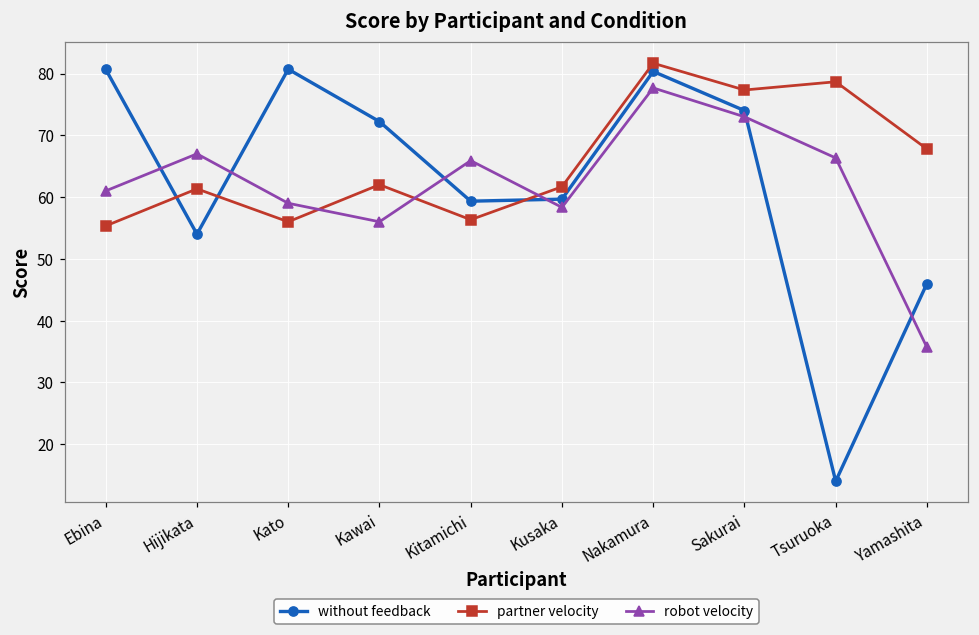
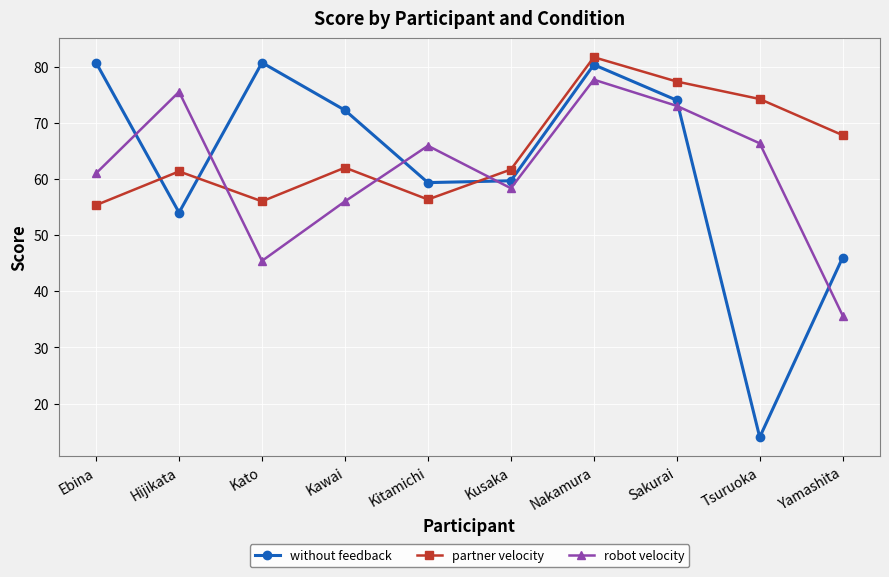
  {
    "without feedback": {
      "Ebina": 81,
      "Hijikata": 54,
      "Kato": 81,
      "Kawai": 72,
      "Kitamichi": 59,
      "Kusaka": 60,
      "Nakamura": 80,
      "Sakurai": 74,
      "Tsuruoka": 14,
      "Yamashita": 46
    },
    "partner velocity": {
      "Ebina": 55,
      "Hijikata": 61,
      "Kato": 56,
      "Kawai": 62,
      "Kitamichi": 56,
      "Kusaka": 62,
      "Nakamura": 82,
      "Sakurai": 77,
-     "Tsuruoka": 79,
+     "Tsuruoka": 74,
      "Yamashita": 68
    },
    "robot velocity": {
      "Ebina": 61,
-     "Hijikata": 67,
-     "Kato": 59,
+     "Hijikata": 76,
+     "Kato": 45,
      "Kawai": 56,
      "Kitamichi": 66,
      "Kusaka": 58,
      "Nakamura": 78,
      "Sakurai": 73,
      "Tsuruoka": 66,
      "Yamashita": 36
    }
  }
